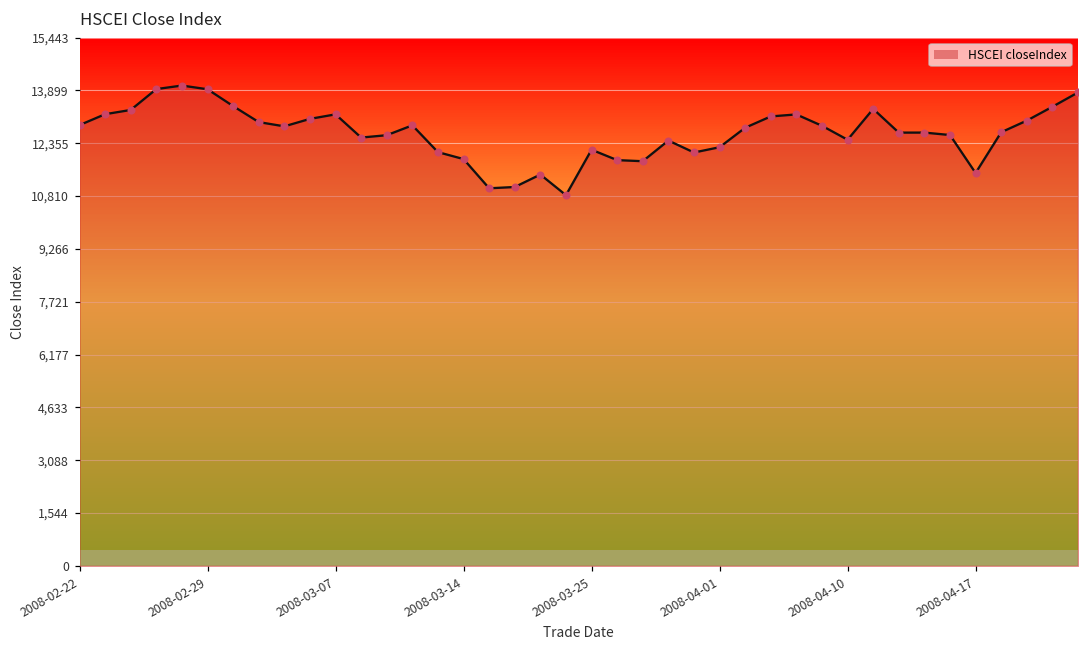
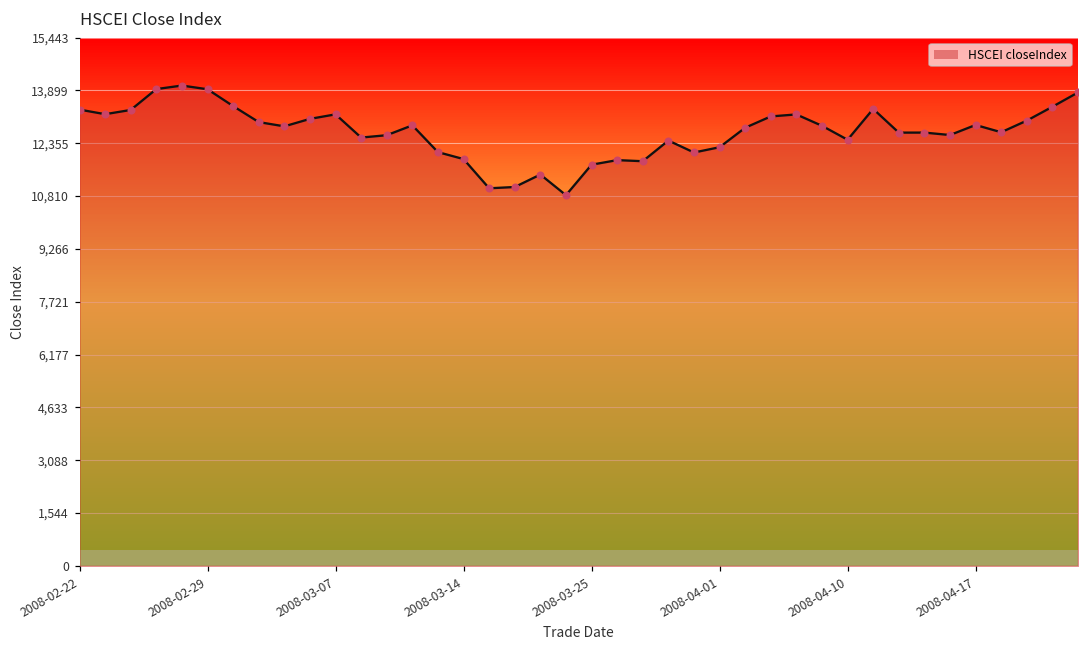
  {
-   "2008-02-22": "12,900",
+   "2008-02-22": "13,300",
    "2008-02-29": "13,900",
    "2008-03-07": "13,200",
    "2008-03-14": "11,900",
-   "2008-03-25": "12,200",
+   "2008-03-25": "11,700",
    "2008-04-01": "12,200",
    "2008-04-10": "12,500",
-   "2008-04-17": "11,500"
+   "2008-04-17": "12,900"
  }
